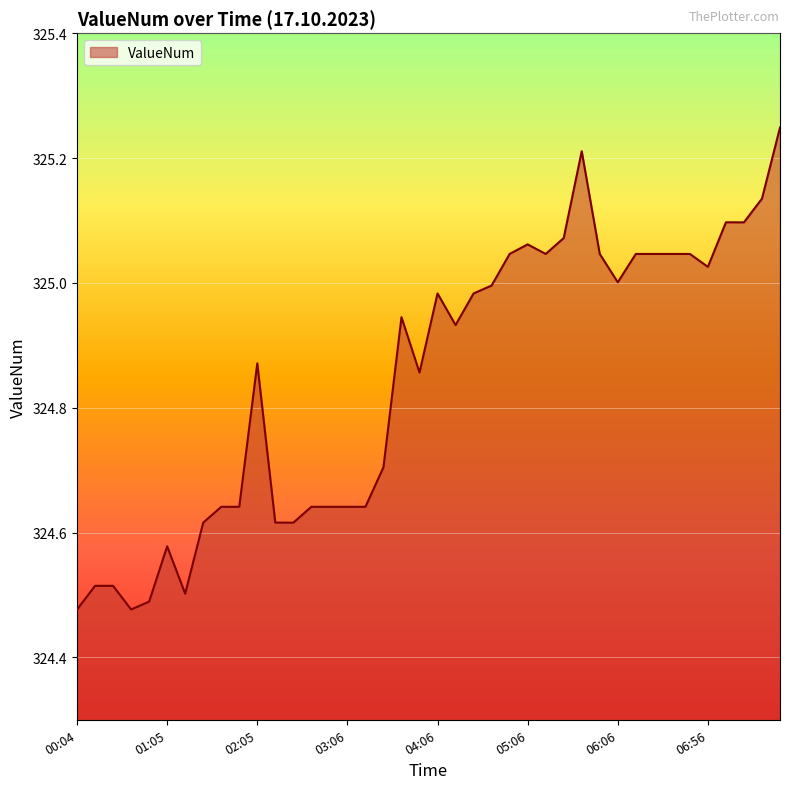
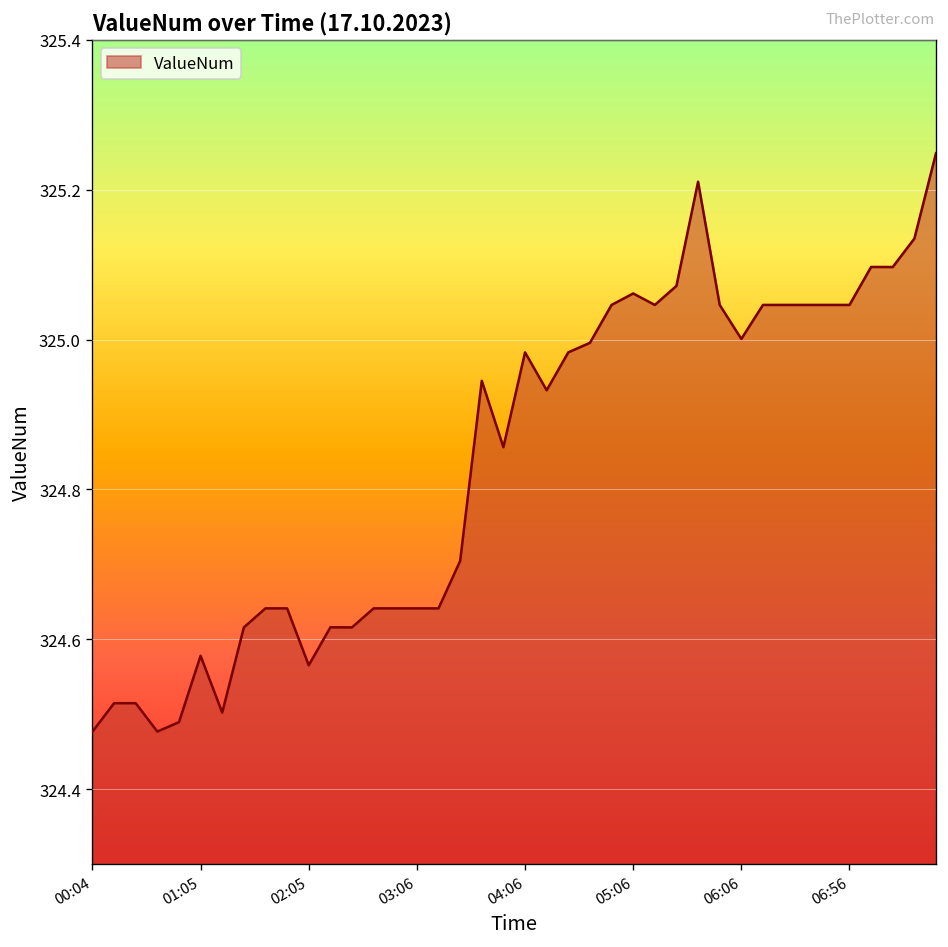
  {
    "00:04": 324.48,
    "01:05": 324.58,
-   "02:05": 324.87,
+   "02:05": 324.57,
    "03:06": 324.64,
    "04:06": 324.98,
    "05:06": 325.06,
    "06:06": 325.00,
-   "06:56": 325.03
+   "06:56": 325.05
  }
